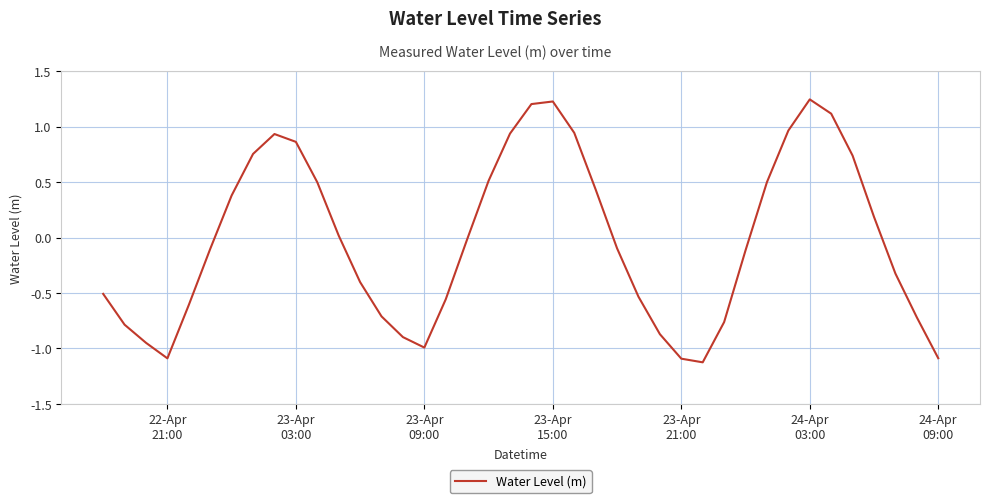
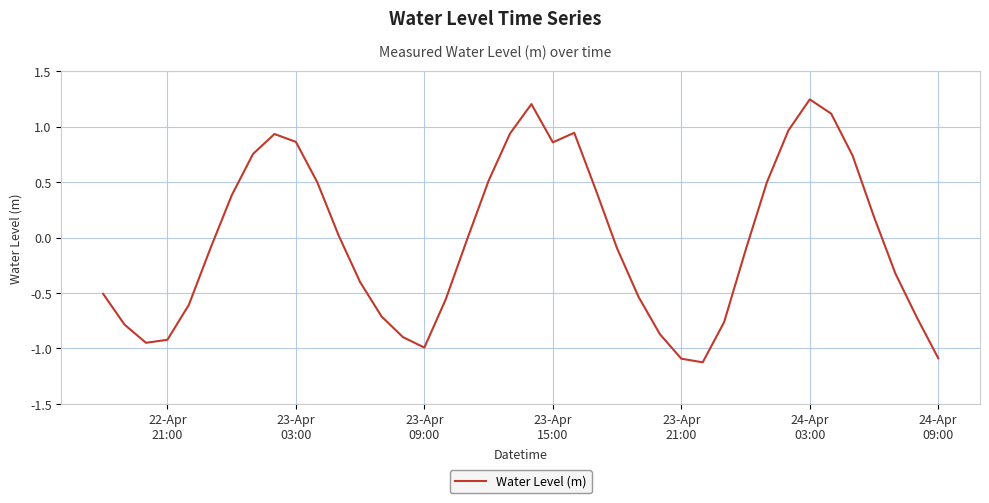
  {
-   "22-Apr 21:00": -1.09,
+   "22-Apr 21:00": -0.92,
    "23-Apr 03:00": 0.86,
    "23-Apr 09:00": -0.99,
-   "23-Apr 15:00": 1.23,
+   "23-Apr 15:00": 0.86,
    "23-Apr 21:00": -1.09,
    "24-Apr 03:00": 1.25,
    "24-Apr 09:00": -1.09
  }
